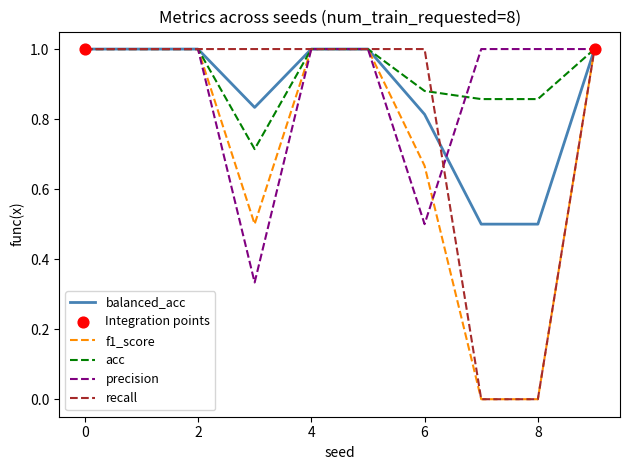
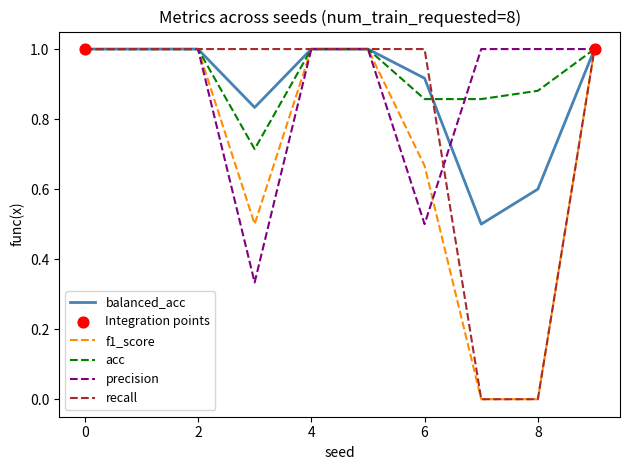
  {
    "balanced_acc": {
-     "6": 0.81,
-     "8": 0.5
+     "6": 0.92,
+     "8": 0.6
    },
    "f1_score": {
      "6": 0.67
    },
    "acc": {
-     "6": 0.88,
-     "8": 0.86
+     "6": 0.86,
+     "8": 0.88
    },
    "precision": {
      "6": 0.50,
      "8": 1.00
    },
    "recall": {
      "6": 1.00
    }
  }
